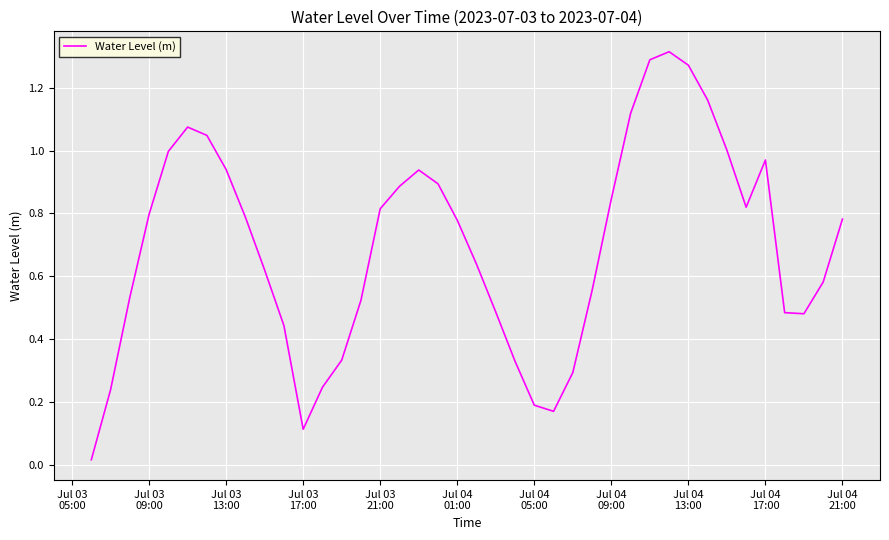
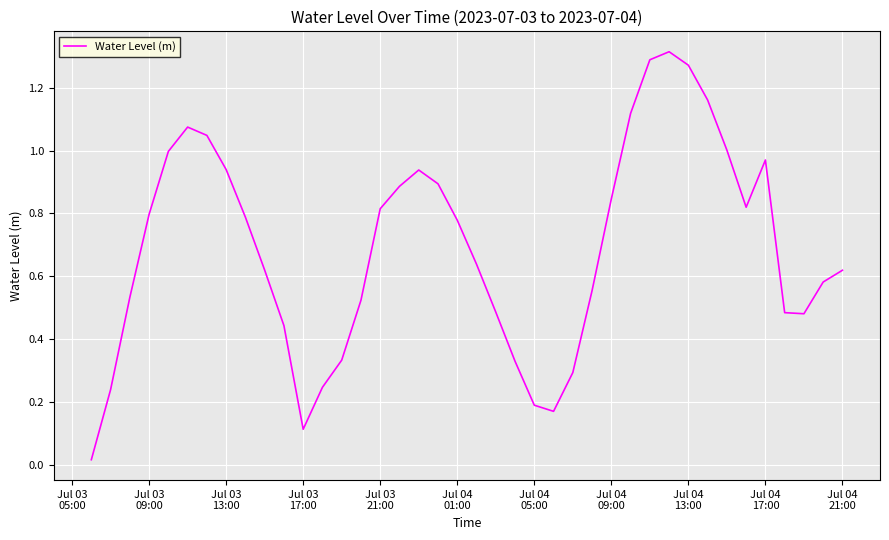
  {
    "Jul 03 09:00": 0.80,
    "Jul 03 13:00": 0.94,
    "Jul 03 17:00": 0.11,
    "Jul 03 21:00": 0.82,
    "Jul 04 01:00": 0.78,
    "Jul 04 05:00": 0.19,
    "Jul 04 09:00": 0.85,
    "Jul 04 13:00": 1.27,
    "Jul 04 17:00": 0.97,
-   "Jul 04 21:00": 0.78
+   "Jul 04 21:00": 0.62
  }
